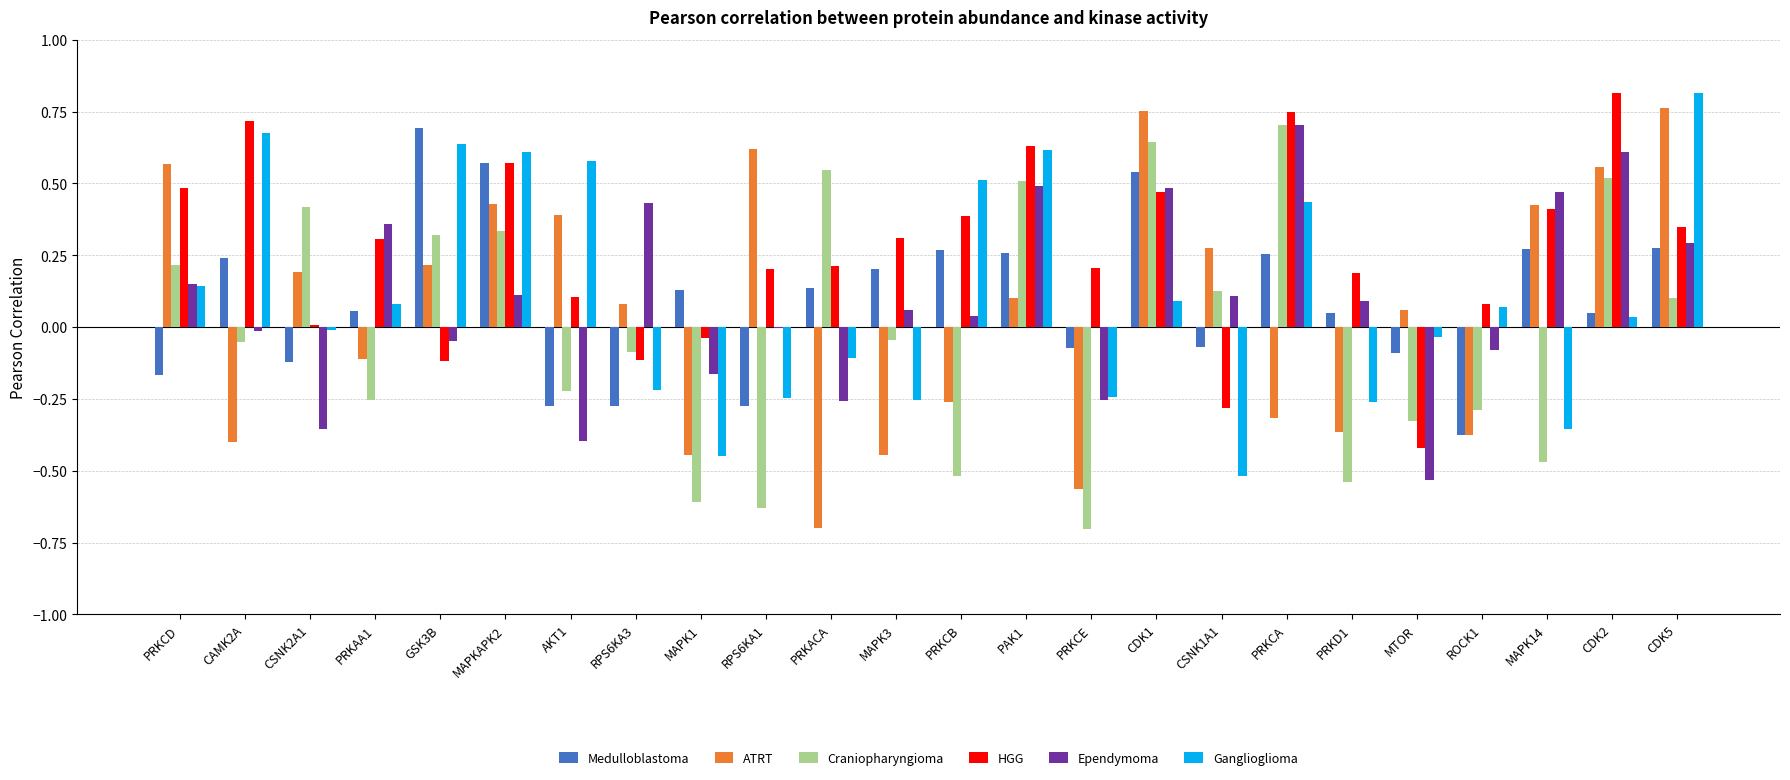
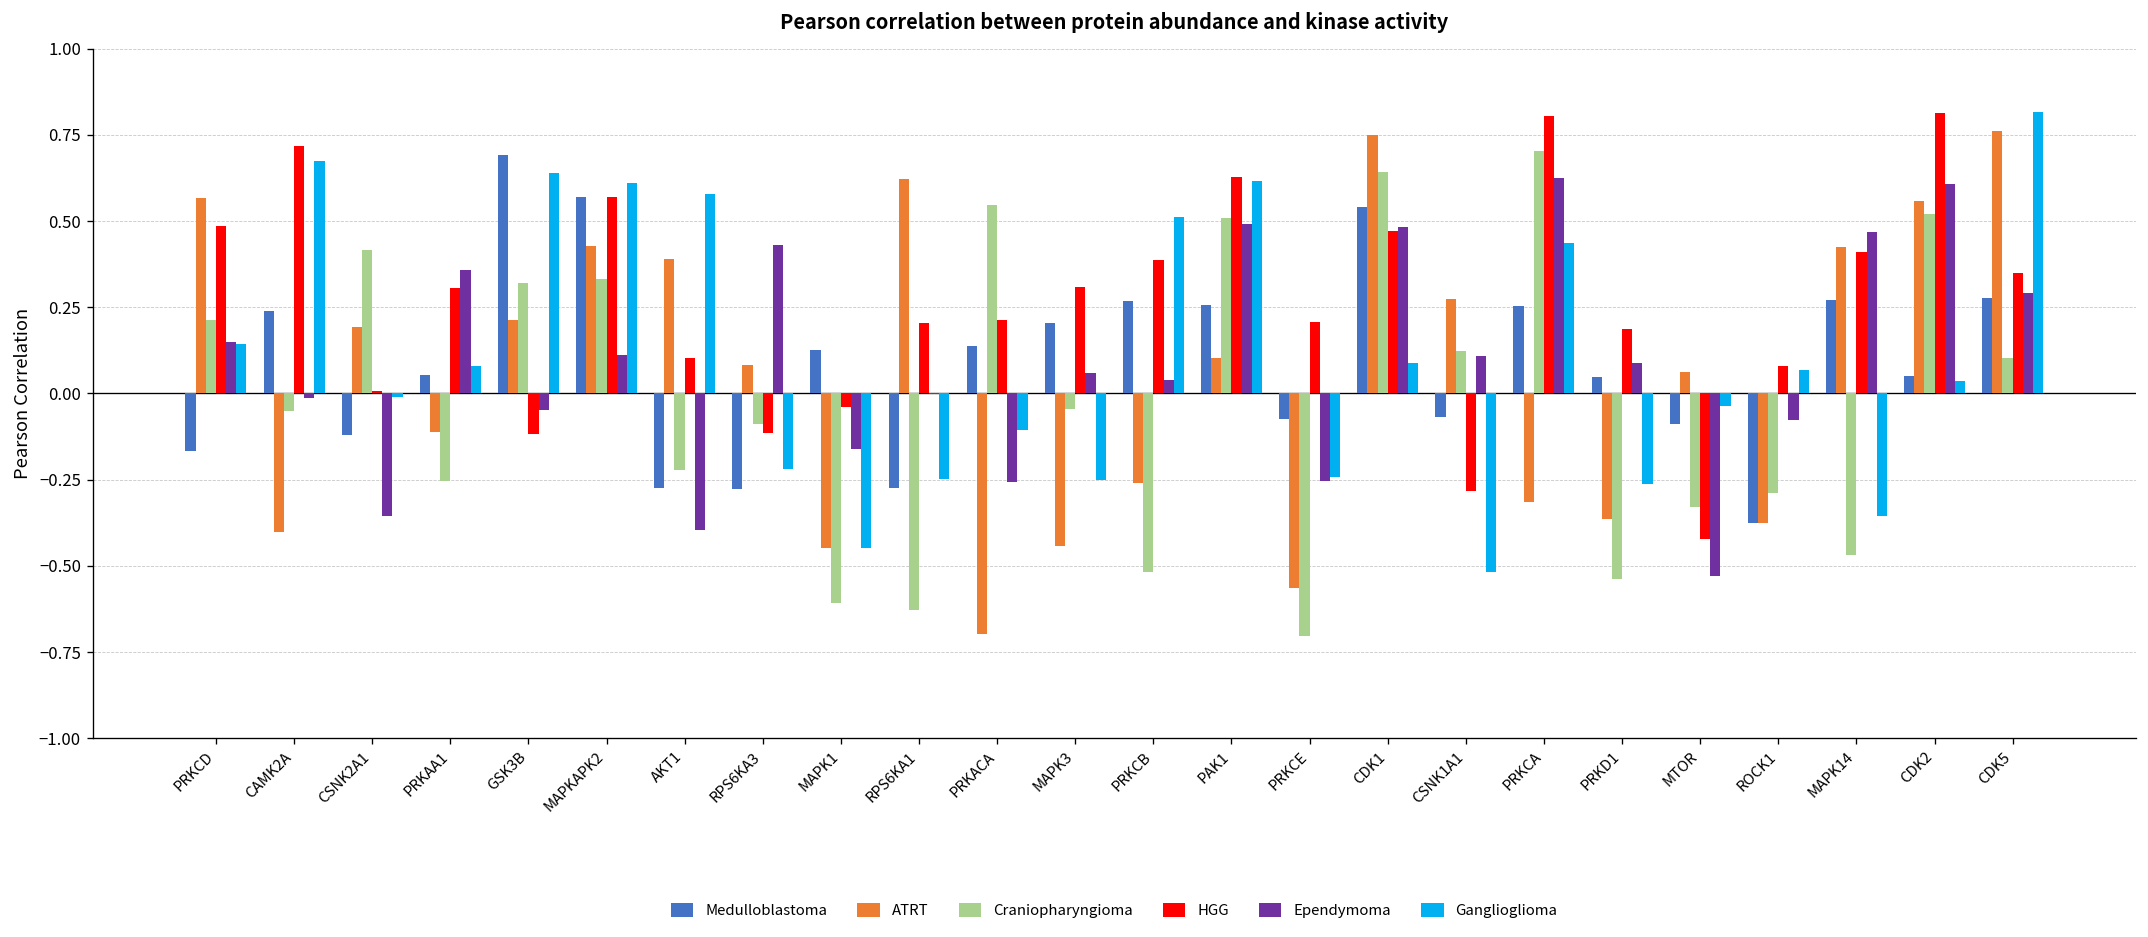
  {
    "Medulloblastoma": {
      "PRKCD": -0.17,
      "CAMK2A": 0.24,
      "CSNK2A1": -0.12,
      "PRKAA1": 0.05,
      "GSK3B": 0.69,
      "MAPKAPK2": 0.57,
      "AKT1": -0.27,
      "RPS6KA3": -0.28,
      "MAPK1": 0.13,
      "RPS6KA1": -0.27,
      "PRKACA": 0.14,
      "MAPK3": 0.20,
      "PRKCB": 0.27,
      "PAK1": 0.26,
      "PRKCE": -0.07,
      "CDK1": 0.54,
      "CSNK1A1": -0.07,
      "PRKCA": 0.25,
      "PRKD1": 0.05,
      "MTOR": -0.09,
      "ROCK1": -0.38,
      "MAPK14": 0.27,
      "CDK2": 0.05,
      "CDK5": 0.28
    },
    "ATRT": {
      "PRKCD": 0.57,
      "CAMK2A": -0.40,
      "CSNK2A1": 0.19,
      "PRKAA1": -0.11,
      "GSK3B": 0.21,
      "MAPKAPK2": 0.43,
      "AKT1": 0.39,
      "RPS6KA3": 0.08,
      "MAPK1": -0.45,
      "RPS6KA1": 0.62,
      "PRKACA": -0.70,
      "MAPK3": -0.44,
      "PRKCB": -0.26,
      "PAK1": 0.10,
      "PRKCE": -0.57,
      "CDK1": 0.75,
      "CSNK1A1": 0.27,
      "PRKCA": -0.31,
      "PRKD1": -0.36,
      "MTOR": 0.06,
      "ROCK1": -0.38,
      "MAPK14": 0.42,
      "CDK2": 0.56,
      "CDK5": 0.76
    },
    "Craniopharyngioma": {
      "PRKCD": 0.21,
      "CAMK2A": -0.05,
      "CSNK2A1": 0.42,
      "PRKAA1": -0.25,
      "GSK3B": 0.32,
      "MAPKAPK2": 0.33,
      "AKT1": -0.22,
      "RPS6KA3": -0.09,
      "MAPK1": -0.61,
      "RPS6KA1": -0.63,
      "PRKACA": 0.55,
      "MAPK3": -0.04,
      "PRKCB": -0.52,
      "PAK1": 0.51,
      "PRKCE": -0.70,
      "CDK1": 0.64,
      "CSNK1A1": 0.12,
      "PRKCA": 0.70,
      "PRKD1": -0.54,
      "MTOR": -0.33,
      "ROCK1": -0.29,
      "MAPK14": -0.47,
      "CDK2": 0.52,
      "CDK5": 0.10
    },
    "HGG": {
      "PRKCD": 0.49,
      "CAMK2A": 0.72,
      "PRKAA1": 0.31,
      "GSK3B": -0.12,
      "MAPKAPK2": 0.57,
      "AKT1": 0.10,
      "RPS6KA3": -0.11,
      "MAPK1": -0.04,
      "RPS6KA1": 0.20,
      "PRKACA": 0.21,
      "MAPK3": 0.31,
      "PRKCB": 0.39,
      "PAK1": 0.63,
      "PRKCE": 0.21,
      "CDK1": 0.47,
      "CSNK1A1": -0.28,
-     "PRKCA": 0.75,
+     "PRKCA": 0.80,
      "PRKD1": 0.19,
      "MTOR": -0.42,
      "ROCK1": 0.08,
      "MAPK14": 0.41,
      "CDK2": 0.81,
      "CDK5": 0.35
    },
    "Ependymoma": {
      "PRKCD": 0.15,
      "CAMK2A": -0.01,
      "CSNK2A1": -0.35,
      "PRKAA1": 0.36,
      "GSK3B": -0.05,
      "MAPKAPK2": 0.11,
      "AKT1": -0.40,
      "RPS6KA3": 0.43,
      "MAPK1": -0.16,
      "PRKACA": -0.26,
      "MAPK3": 0.06,
      "PRKCB": 0.04,
      "PAK1": 0.49,
      "PRKCE": -0.25,
      "CDK1": 0.48,
      "CSNK1A1": 0.11,
-     "PRKCA": 0.70,
+     "PRKCA": 0.62,
      "PRKD1": 0.09,
      "MTOR": -0.53,
      "ROCK1": -0.08,
      "MAPK14": 0.47,
      "CDK2": 0.61,
      "CDK5": 0.29
    },
    "Ganglioglioma": {
      "PRKCD": 0.14,
      "CAMK2A": 0.68,
      "CSNK2A1": -0.01,
      "PRKAA1": 0.08,
      "GSK3B": 0.64,
      "MAPKAPK2": 0.61,
      "AKT1": 0.58,
      "RPS6KA3": -0.22,
      "MAPK1": -0.45,
      "RPS6KA1": -0.25,
      "PRKACA": -0.11,
      "MAPK3": -0.25,
      "PRKCB": 0.51,
      "PAK1": 0.62,
      "PRKCE": -0.24,
      "CDK1": 0.09,
      "CSNK1A1": -0.52,
      "PRKCA": 0.44,
      "PRKD1": -0.26,
      "MTOR": -0.04,
      "ROCK1": 0.07,
      "MAPK14": -0.36,
      "CDK2": 0.04,
      "CDK5": 0.82
    }
  }
